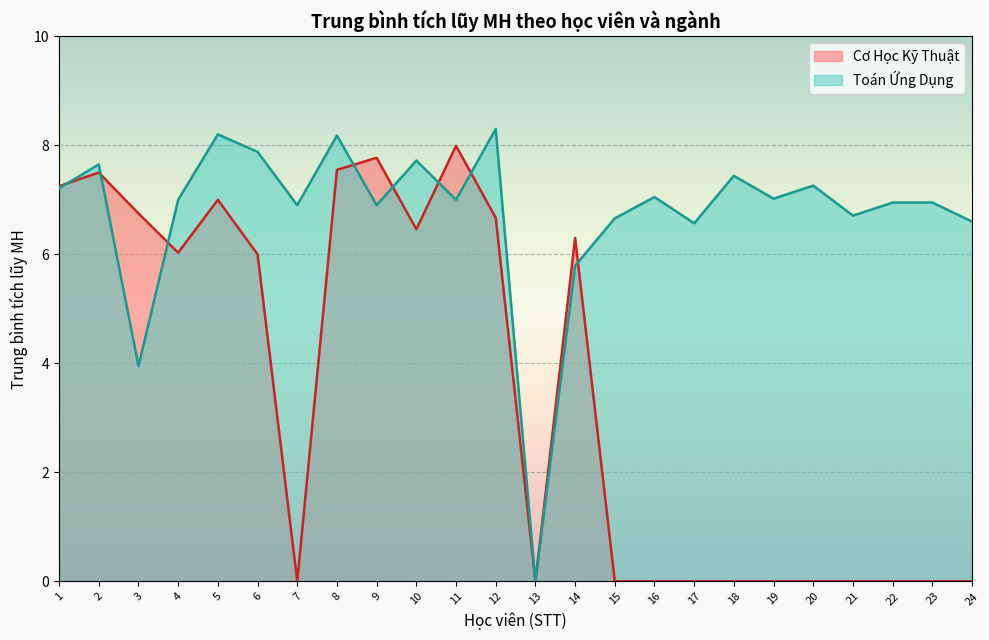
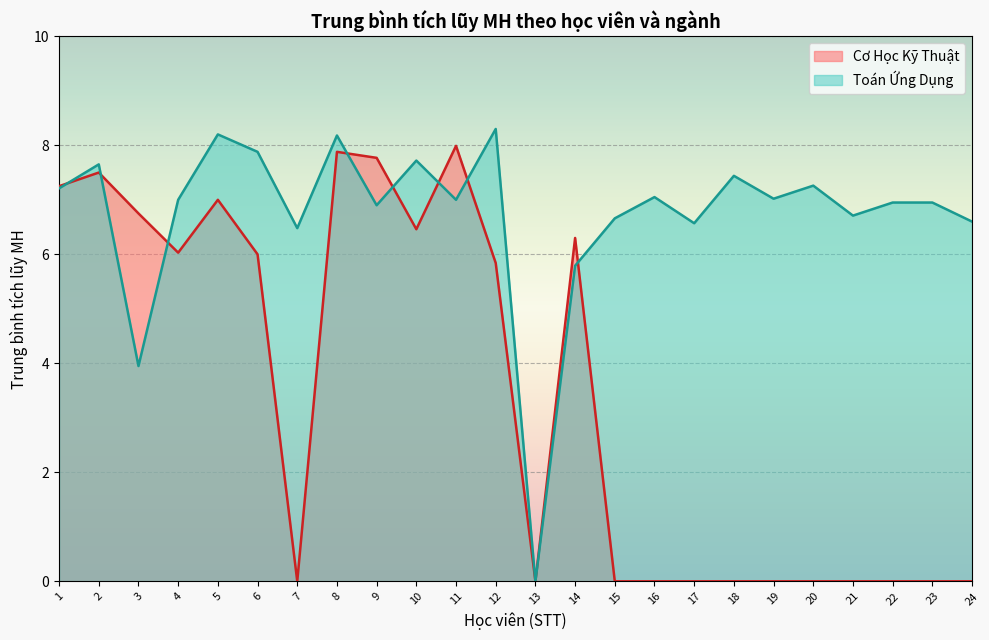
  {
    "Cơ Học Kỹ Thuật": {
      "2": 7.5,
      "3": 6.8,
      "4": 6.0,
      "5": 7.0,
      "6": 6.0,
      "7": 0.0,
-     "8": 7.6,
+     "8": 7.9,
      "9": 7.8,
      "10": 6.5,
      "11": 8.0,
-     "12": 6.7,
+     "12": 5.8,
      "14": 6.3,
      "15": 0.0,
      "16": 0.0,
      "17": 0.0,
      "18": 0.0,
      "19": 0.0,
      "20": 0.0,
      "21": 0.0,
      "22": 0.0,
      "23": 0.0,
      "24": 0.0
    },
    "Toán Ứng Dụng": {
      "2": 7.7,
      "3": 4.0,
      "4": 7.0,
      "5": 8.2,
      "6": 7.9,
-     "7": 6.9,
+     "7": 6.5,
      "8": 8.2,
      "9": 6.9,
      "10": 7.7,
      "11": 7.0,
      "12": 8.3,
      "14": 5.8,
      "15": 6.7,
      "16": 7.1,
      "17": 6.6,
      "18": 7.4,
      "19": 7.0,
      "20": 7.3,
      "21": 6.7,
      "22": 7.0,
      "23": 7.0,
      "24": 6.6
    }
  }
